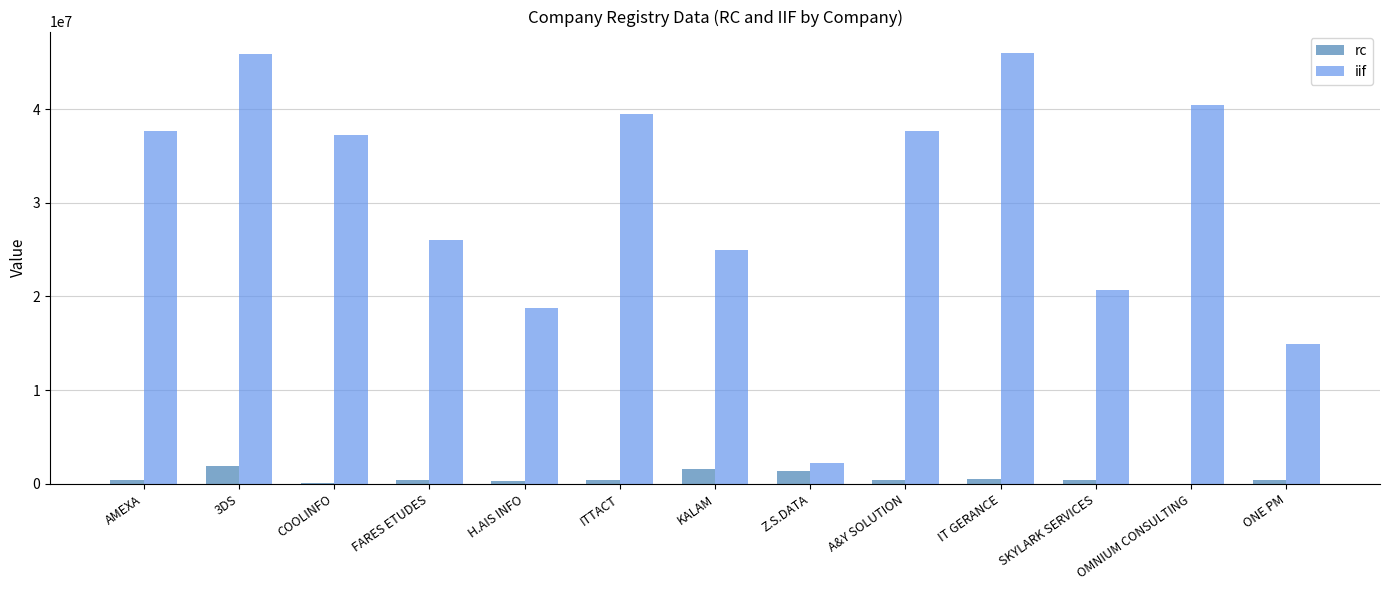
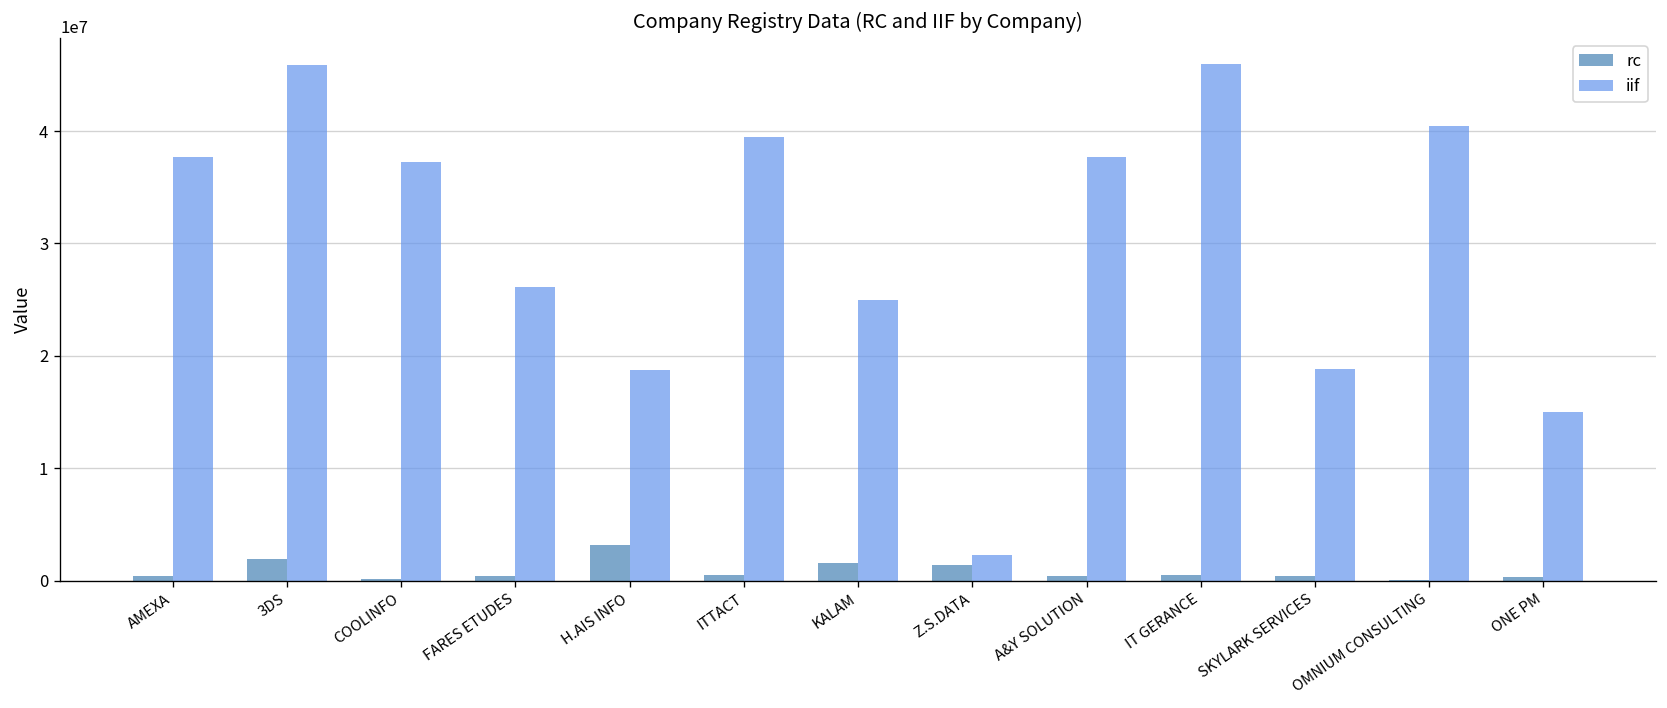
  {
    "rc": {
      "AMEXA": 0,
      "3DS": 2000000,
      "FARES ETUDES": 0,
-     "H.AIS INFO": 0,
+     "H.AIS INFO": 3000000,
      "ITTACT": 0,
      "KALAM": 2000000,
      "Z.S.DATA": 1000000,
      "A&Y SOLUTION": 0,
      "IT GERANCE": 0,
      "SKYLARK SERVICES": 0,
      "ONE PM": 0
    },
    "iif": {
      "AMEXA": 38000000,
      "3DS": 46000000,
      "COOLINFO": 37000000,
      "FARES ETUDES": 26000000,
      "H.AIS INFO": 19000000,
      "ITTACT": 39000000,
      "KALAM": 25000000,
      "Z.S.DATA": 2000000,
      "A&Y SOLUTION": 38000000,
      "IT GERANCE": 46000000,
-     "SKYLARK SERVICES": 21000000,
+     "SKYLARK SERVICES": 19000000,
      "OMNIUM CONSULTING": 40000000,
      "ONE PM": 15000000
    }
  }
